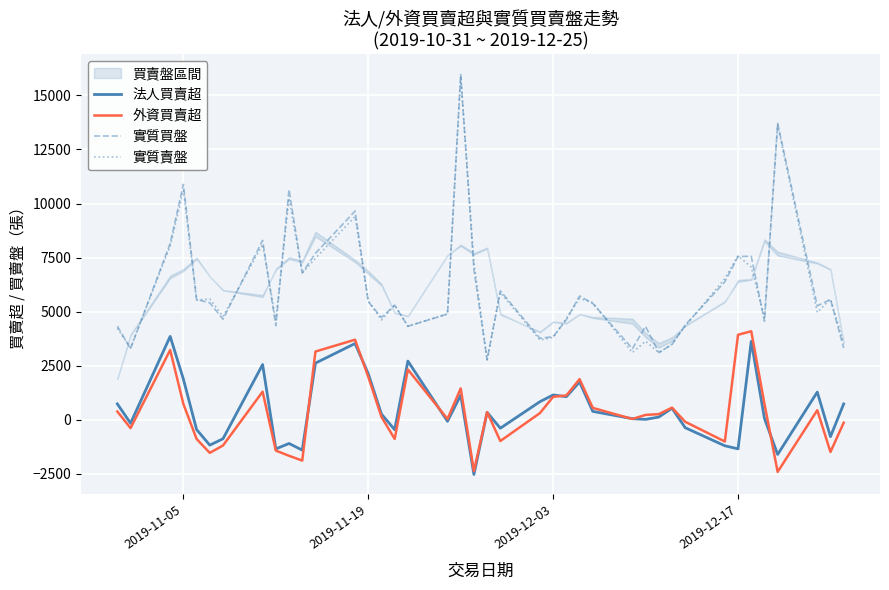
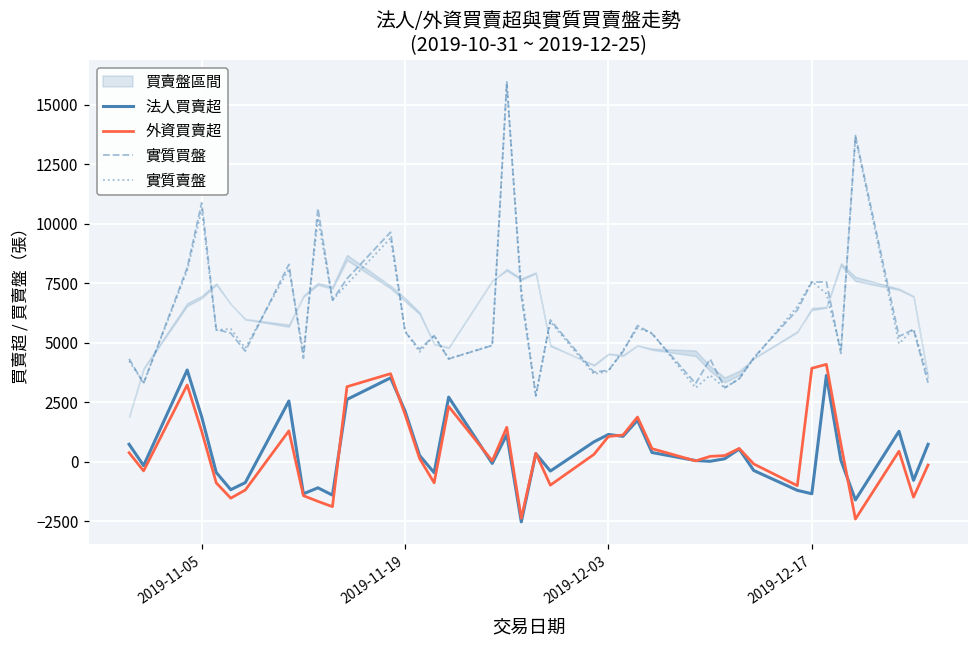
  {
    "外資買賣超": {
-     "2019-11-05": 700,
+     "2019-11-05": 1300,
      "2019-11-19": 2000,
      "2019-12-17": 3900
    }
  }
